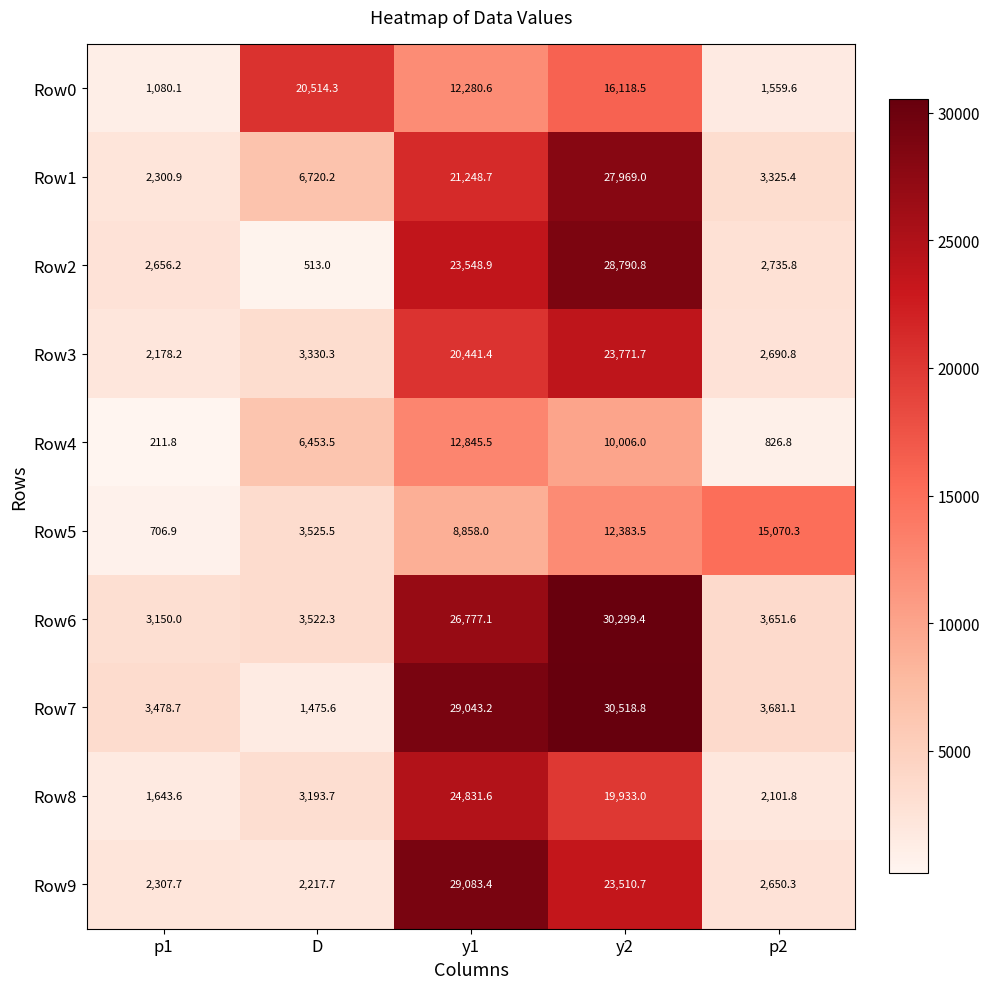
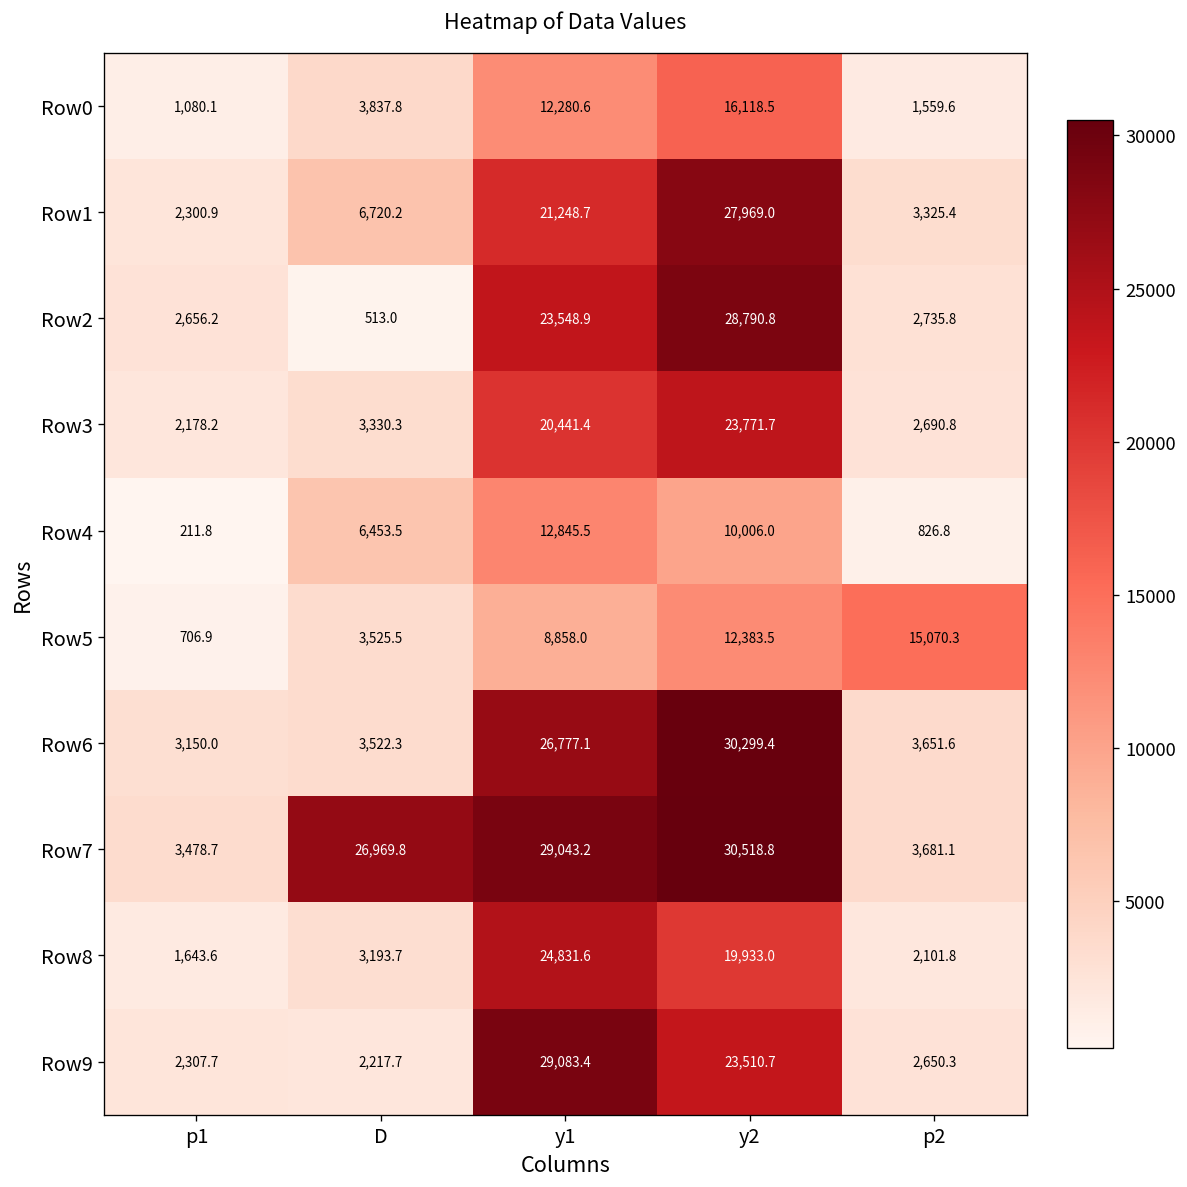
  {
    "Row0": {
      "p1": "1,080.1",
-     "D": "20,514.3",
+     "D": "3,837.8",
      "y1": "12,280.6",
      "y2": "16,118.5",
      "p2": "1,559.6"
    },
    "Row1": {
      "p1": "2,300.9",
      "D": "6,720.2",
      "y1": "21,248.7",
      "y2": "27,969.0",
      "p2": "3,325.4"
    },
    "Row2": {
      "p1": "2,656.2",
      "D": "513.0",
      "y1": "23,548.9",
      "y2": "28,790.8",
      "p2": "2,735.8"
    },
    "Row3": {
      "p1": "2,178.2",
      "D": "3,330.3",
      "y1": "20,441.4",
      "y2": "23,771.7",
      "p2": "2,690.8"
    },
    "Row4": {
      "p1": "211.8",
      "D": "6,453.5",
      "y1": "12,845.5",
      "y2": "10,006.0",
      "p2": "826.8"
    },
    "Row5": {
      "p1": "706.9",
      "D": "3,525.5",
      "y1": "8,858.0",
      "y2": "12,383.5",
      "p2": "15,070.3"
    },
    "Row6": {
      "p1": "3,150.0",
      "D": "3,522.3",
      "y1": "26,777.1",
      "y2": "30,299.4",
      "p2": "3,651.6"
    },
    "Row7": {
      "p1": "3,478.7",
-     "D": "1,475.6",
+     "D": "26,969.8",
      "y1": "29,043.2",
      "y2": "30,518.8",
      "p2": "3,681.1"
    },
    "Row8": {
      "p1": "1,643.6",
      "D": "3,193.7",
      "y1": "24,831.6",
      "y2": "19,933.0",
      "p2": "2,101.8"
    },
    "Row9": {
      "p1": "2,307.7",
      "D": "2,217.7",
      "y1": "29,083.4",
      "y2": "23,510.7",
      "p2": "2,650.3"
    }
  }
